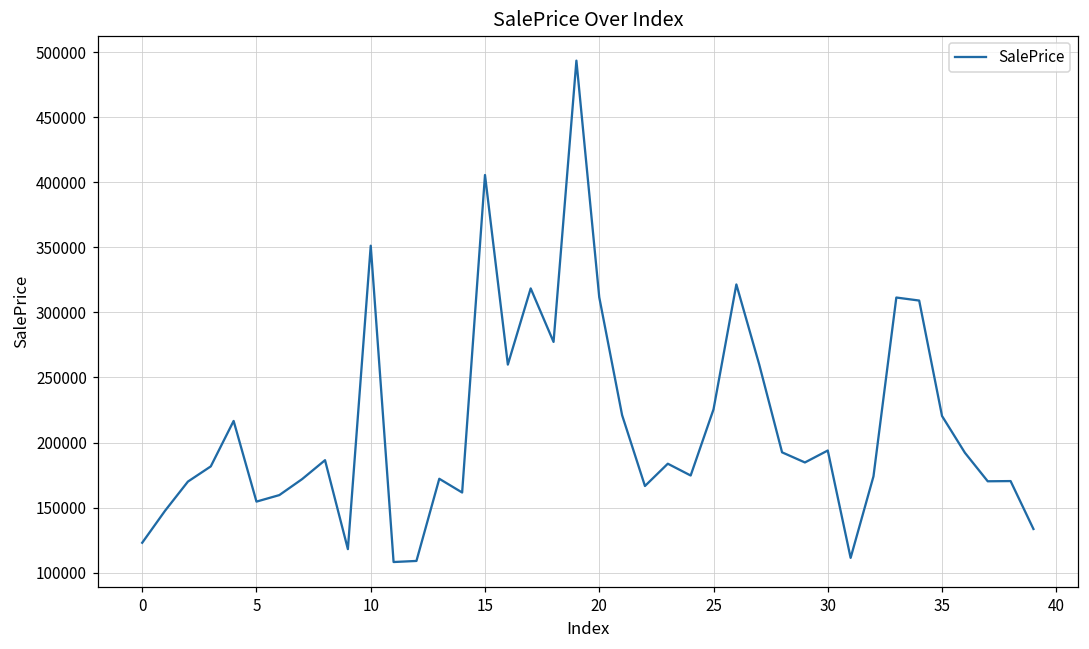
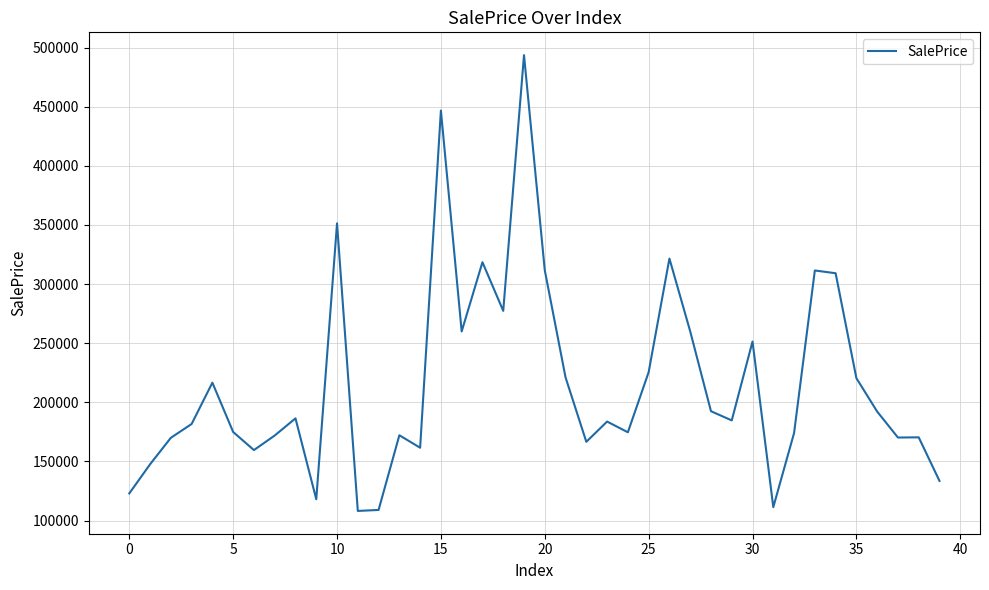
  {
    "0": 123000,
-   "5": 155000,
+   "5": 175000,
    "10": 351000,
-   "15": 406000,
+   "15": 447000,
    "20": 312000,
    "25": 225000,
-   "30": 194000,
+   "30": 251000,
    "35": 220000
  }
